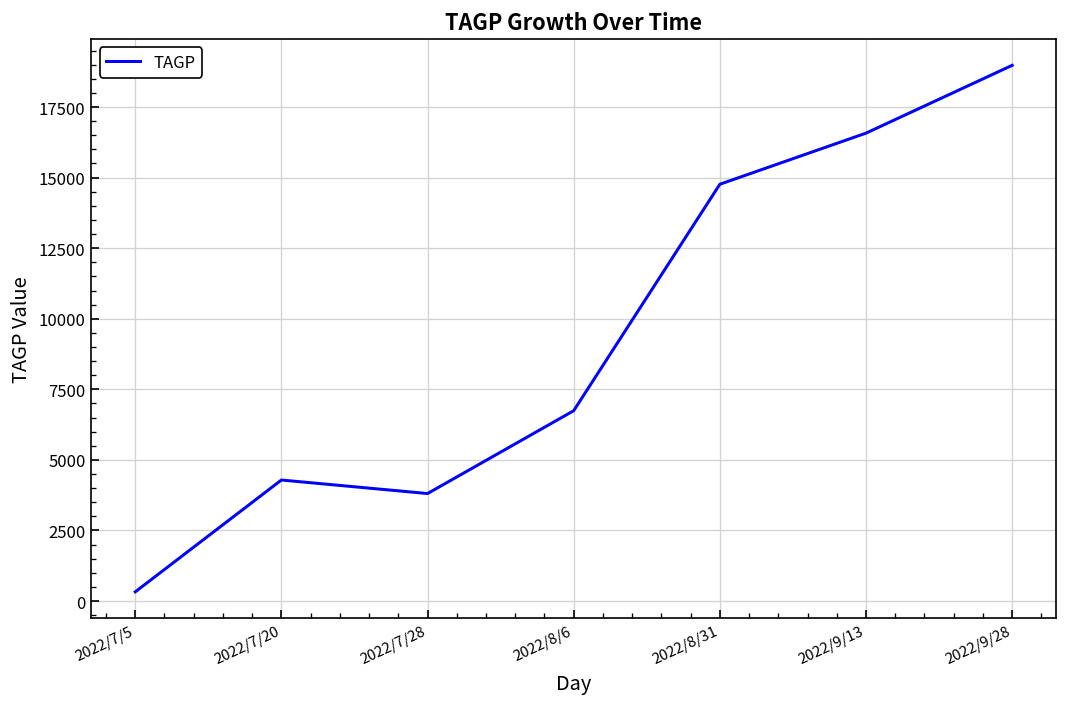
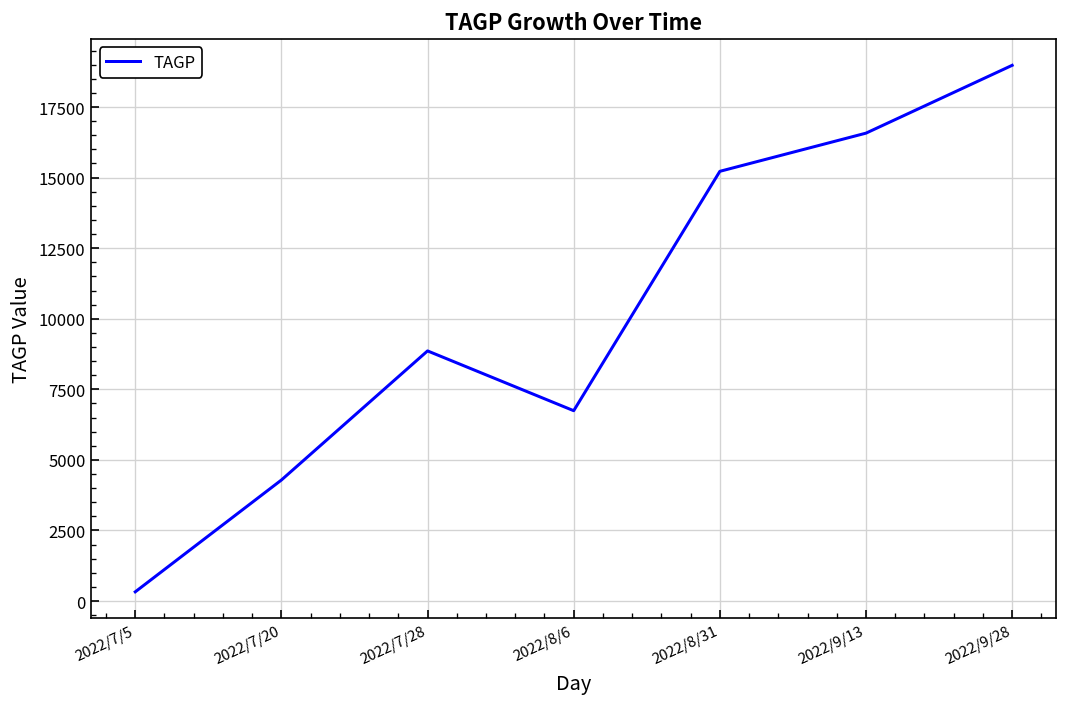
  {
    "2022/7/5": 300,
    "2022/7/20": 4300,
-   "2022/7/28": 3800,
+   "2022/7/28": 8900,
    "2022/8/6": 6700,
-   "2022/8/31": 14800,
+   "2022/8/31": 15200,
    "2022/9/13": 16600,
    "2022/9/28": 19000
  }
